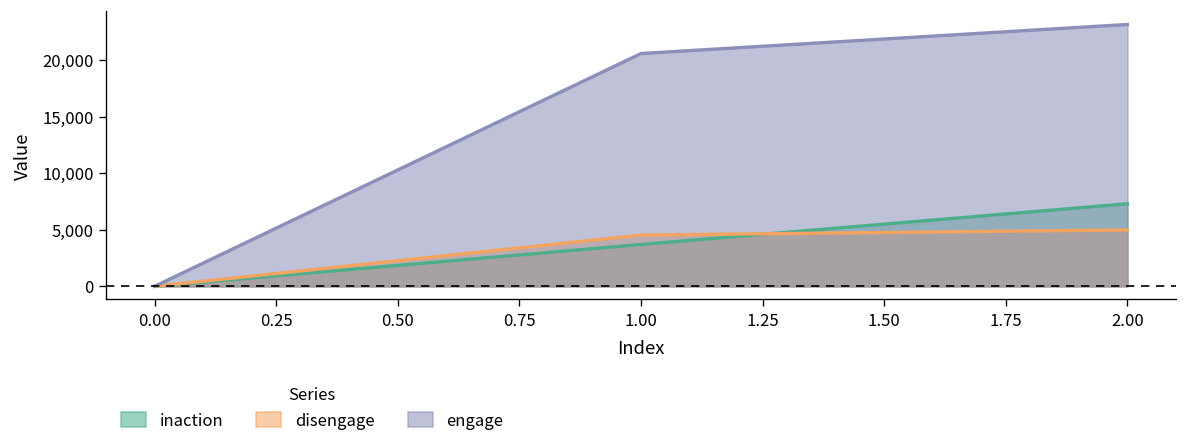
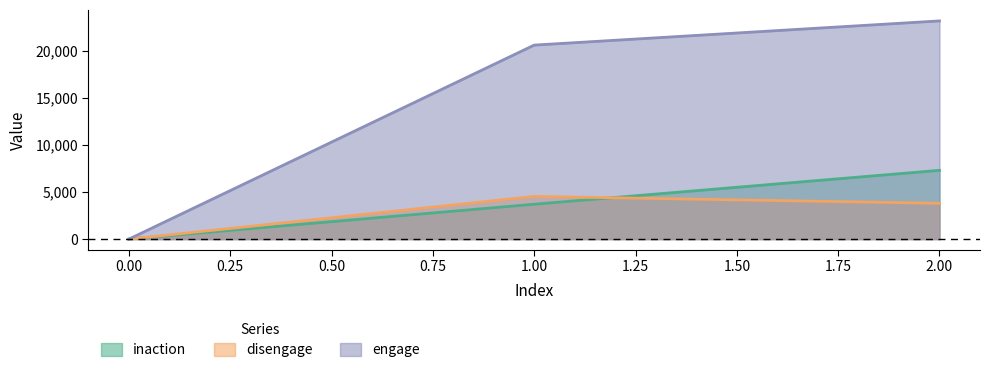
  {
    "inaction": {
      "1.00": "4,000",
      "2.00": "7,000"
    },
    "disengage": {
      "1.00": "5,000",
-     "2.00": "5,000"
+     "2.00": "4,000"
    },
    "engage": {
      "1.00": "21,000",
      "2.00": "23,000"
    }
  }
